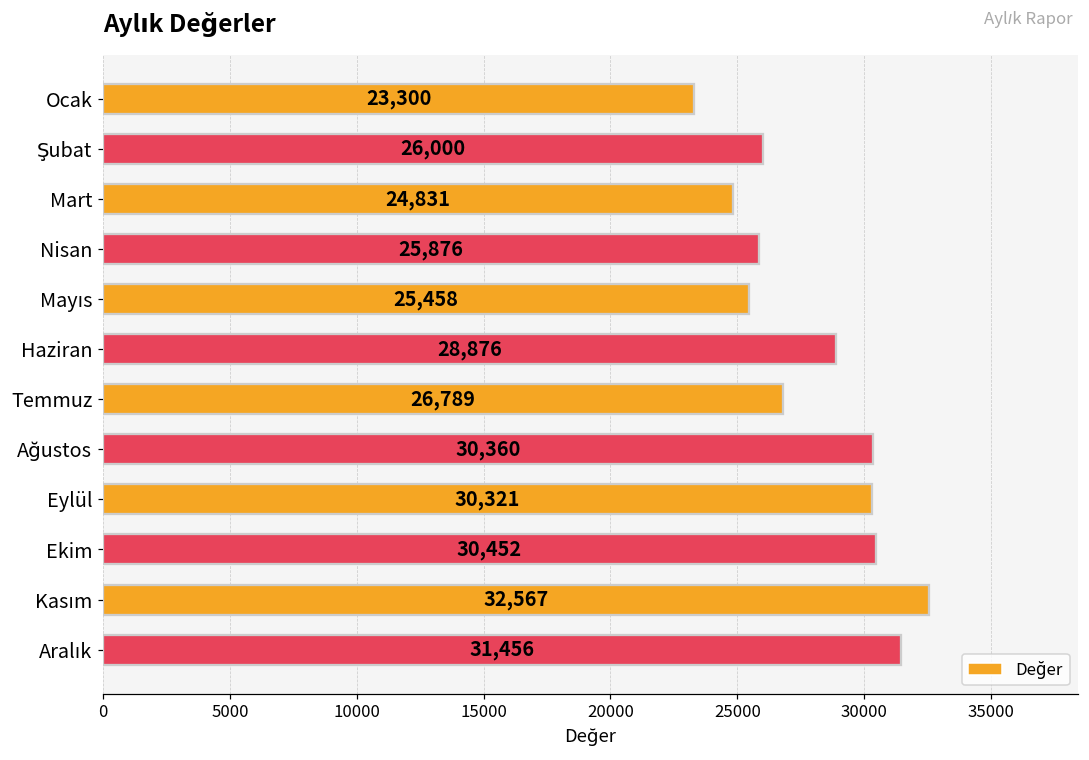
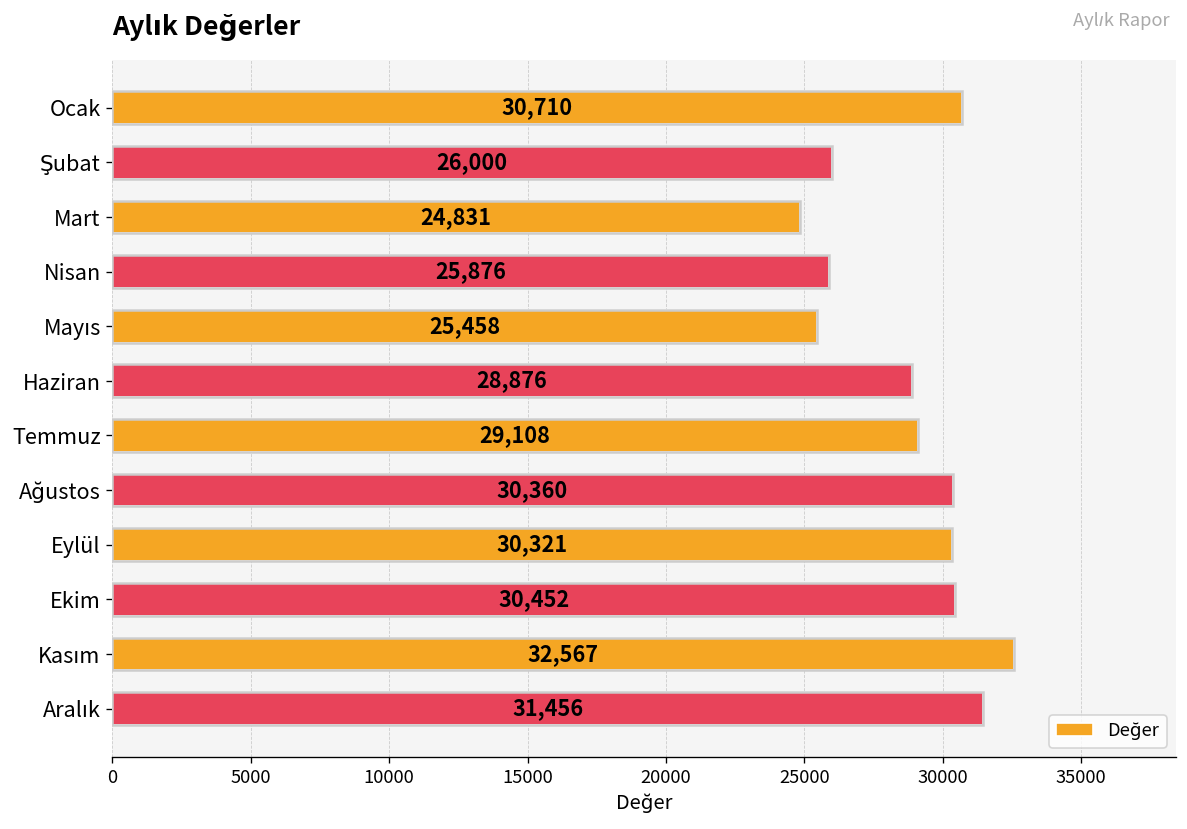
  {
-   "Ocak": "23,300",
+   "Ocak": "30,710",
    "Şubat": "26,000",
    "Mart": "24,831",
    "Nisan": "25,876",
    "Mayıs": "25,458",
    "Haziran": "28,876",
-   "Temmuz": "26,789",
+   "Temmuz": "29,108",
    "Ağustos": "30,360",
    "Eylül": "30,321",
    "Ekim": "30,452",
    "Kasım": "32,567",
    "Aralık": "31,456"
  }
